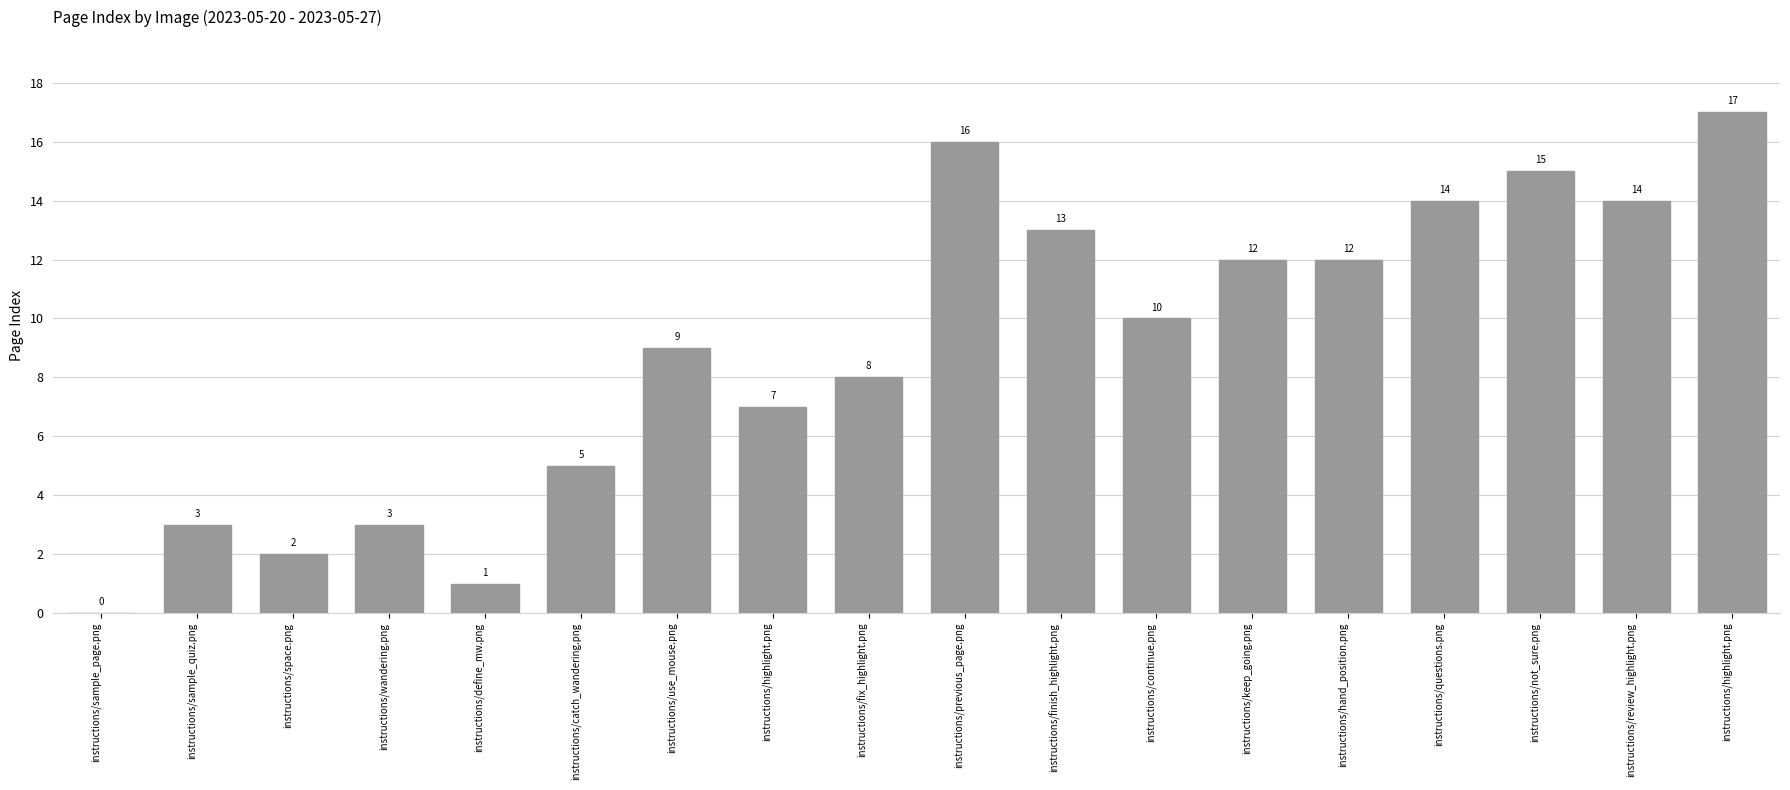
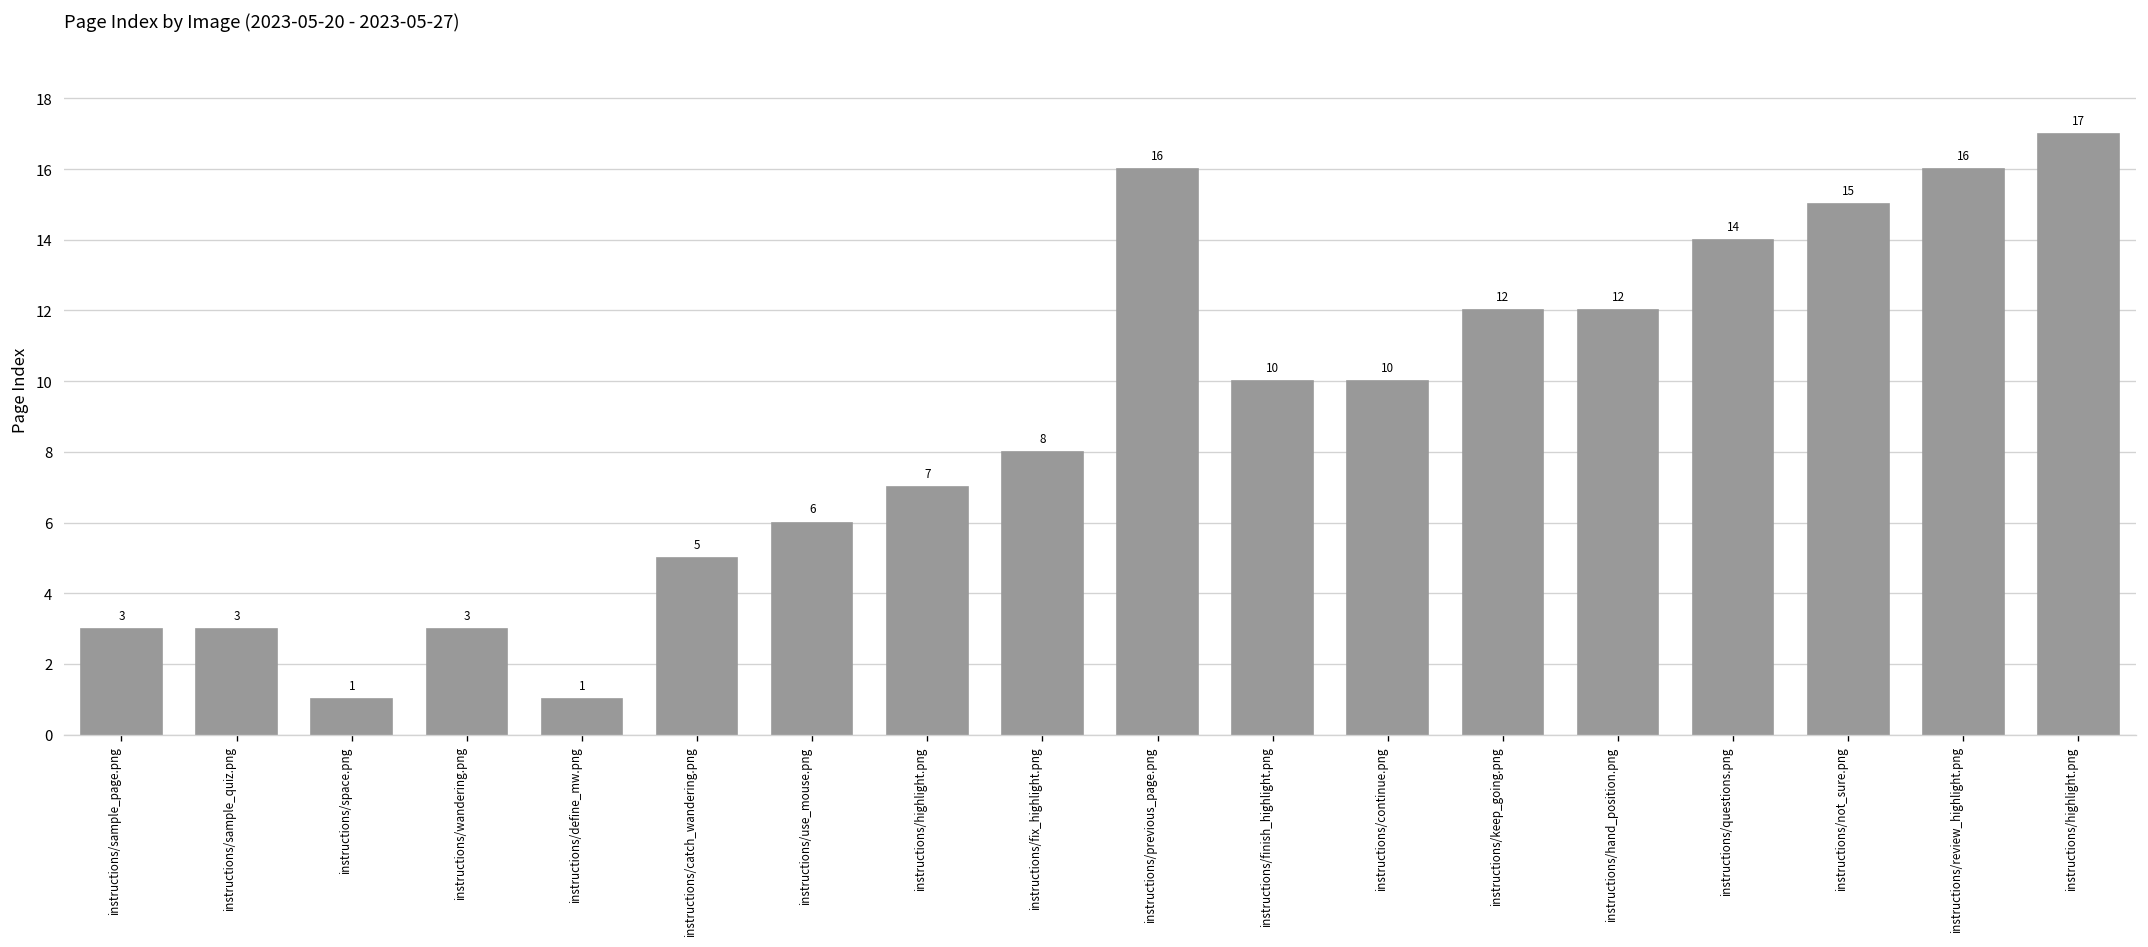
  {
-   "instructions/sample_page.png": 0,
+   "instructions/sample_page.png": 3,
    "instructions/sample_quiz.png": 3,
-   "instructions/space.png": 2,
+   "instructions/space.png": 1,
    "instructions/wandering.png": 3,
    "instructions/define_mw.png": 1,
    "instructions/catch_wandering.png": 5,
-   "instructions/use_mouse.png": 9,
+   "instructions/use_mouse.png": 6,
    "instructions/fix_highlight.png": 8,
    "instructions/previous_page.png": 16,
-   "instructions/finish_highlight.png": 13,
+   "instructions/finish_highlight.png": 10,
    "instructions/continue.png": 10,
    "instructions/keep_going.png": 12,
    "instructions/hand_position.png": 12,
    "instructions/questions.png": 14,
    "instructions/not_sure.png": 15,
-   "instructions/review_highlight.png": 14
+   "instructions/review_highlight.png": 16
  }
